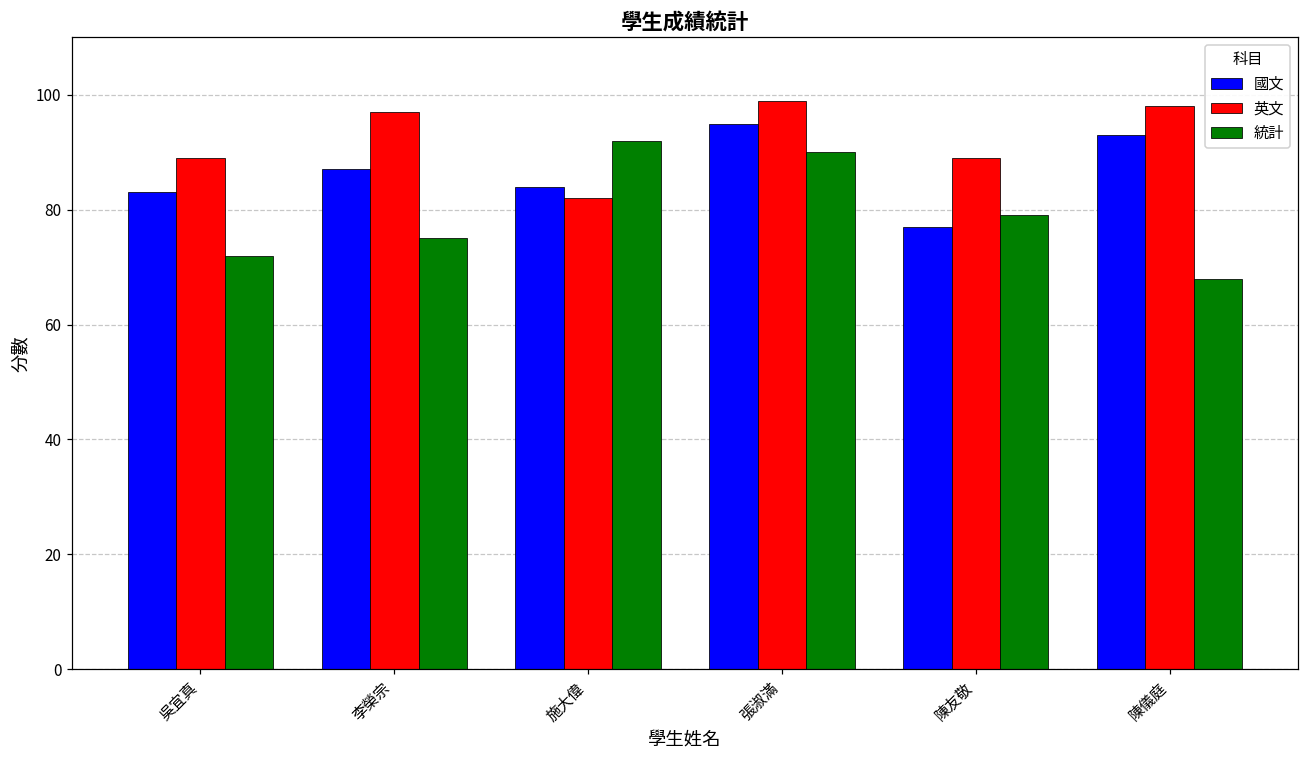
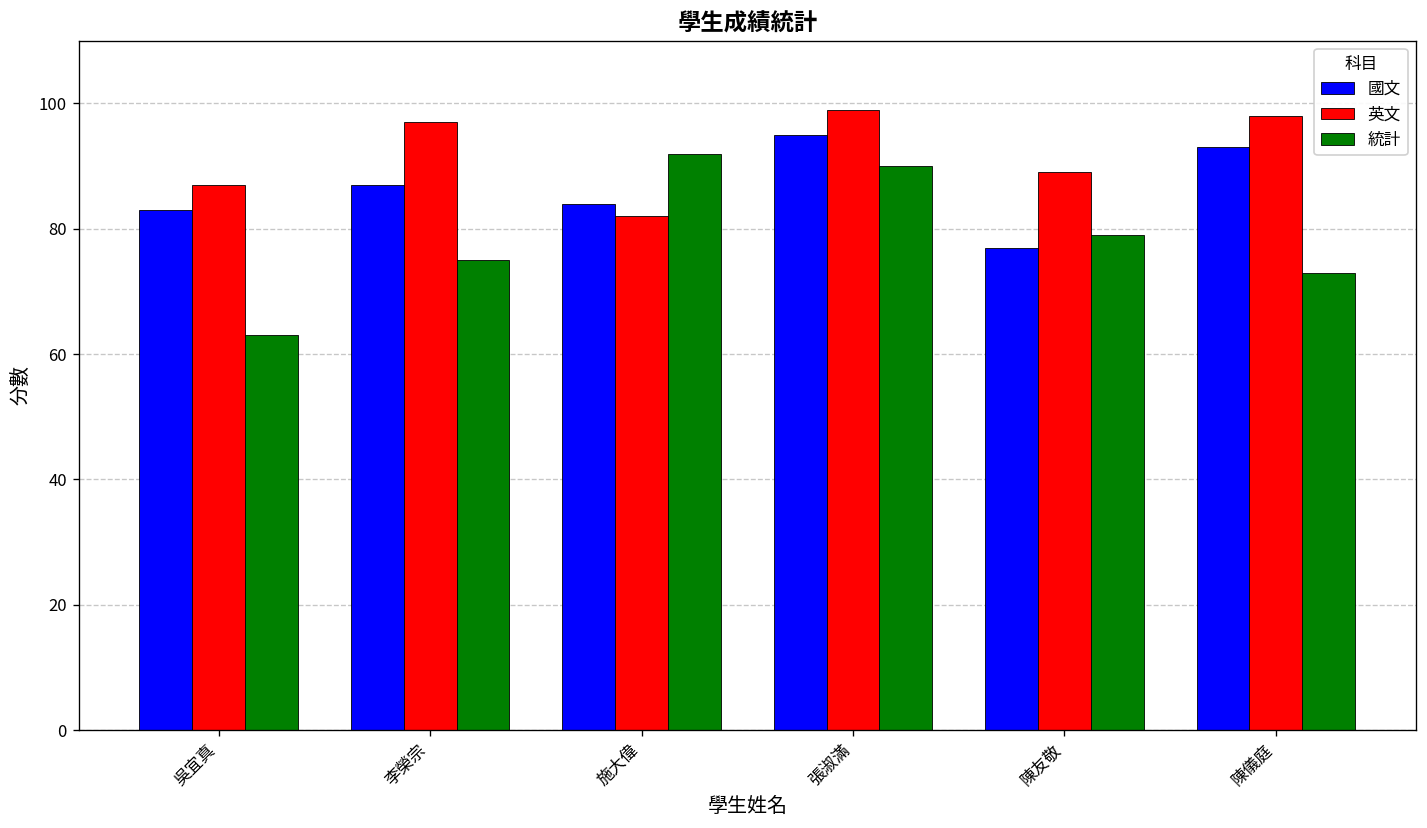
  {
    "國文": {
      "吳宜真": 83,
      "李榮宗": 87,
      "施大偉": 84,
      "張淑滿": 95,
      "陳友敬": 77,
      "陳儀庭": 93
    },
    "英文": {
-     "吳宜真": 89,
+     "吳宜真": 87,
      "李榮宗": 97,
      "施大偉": 82,
      "張淑滿": 99,
      "陳友敬": 89,
      "陳儀庭": 98
    },
    "統計": {
-     "吳宜真": 72,
+     "吳宜真": 63,
      "李榮宗": 75,
      "施大偉": 92,
      "張淑滿": 90,
      "陳友敬": 79,
-     "陳儀庭": 68
+     "陳儀庭": 73
    }
  }
